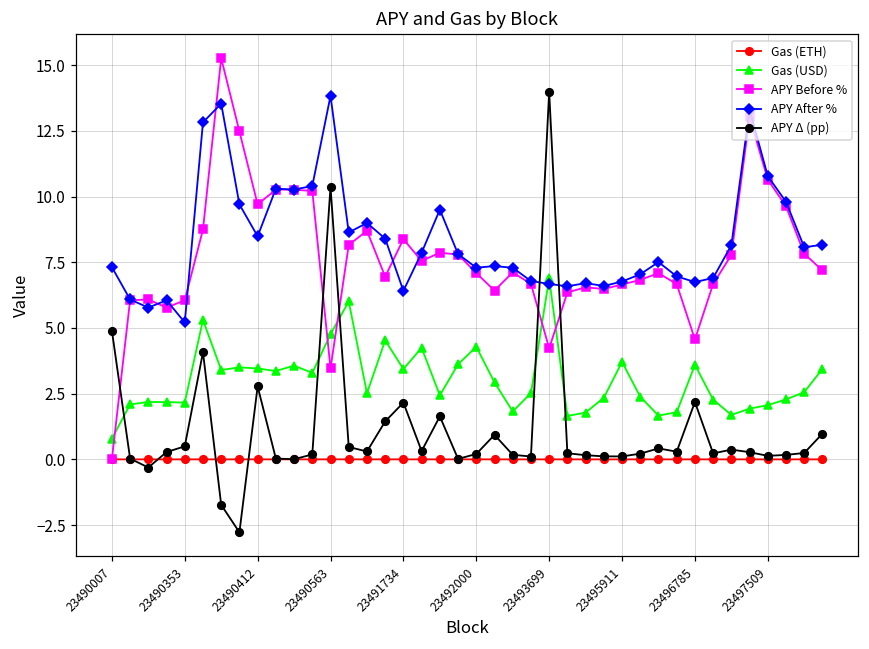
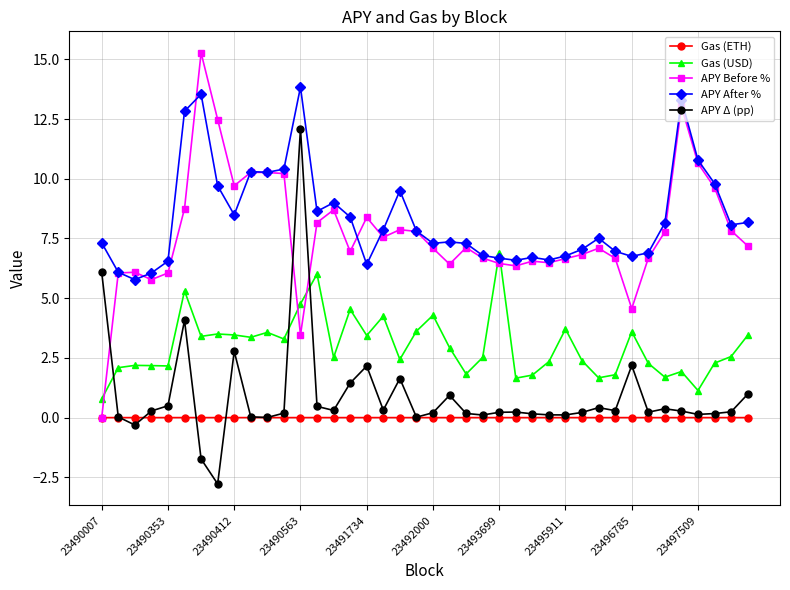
  {
    "Gas (ETH)": {
      "23490353": 0.0,
      "23490412": 0.0,
      "23490563": 0.0,
      "23491734": 0.0,
      "23492000": 0.0,
      "23493699": 0.0,
      "23495911": 0.0,
      "23496785": 0.0,
      "23497509": 0.0
    },
    "Gas (USD)": {
      "23490007": 0.8,
      "23490353": 2.2,
      "23490412": 3.5,
      "23490563": 4.8,
      "23491734": 3.4,
      "23492000": 4.3,
      "23493699": 6.9,
      "23495911": 3.7,
      "23496785": 3.6,
-     "23497509": 2.1
+     "23497509": 1.1
    },
    "APY Before %": {
      "23490353": 6.1,
      "23490412": 9.7,
      "23490563": 3.5,
      "23491734": 8.4,
      "23492000": 7.1,
-     "23493699": 4.2,
+     "23493699": 6.5,
      "23495911": 6.7,
      "23496785": 4.6,
      "23497509": 10.6
    },
    "APY After %": {
      "23490007": 7.3,
-     "23490353": 5.2,
+     "23490353": 6.6,
      "23490412": 8.5,
      "23490563": 13.8,
      "23491734": 6.4,
      "23492000": 7.3,
      "23493699": 6.7,
      "23495911": 6.8,
      "23496785": 6.7,
      "23497509": 10.8
    },
    "APY Δ (pp)": {
-     "23490007": 4.9,
+     "23490007": 6.1,
      "23490353": 0.5,
      "23490412": 2.8,
-     "23490563": 10.4,
+     "23490563": 12.1,
      "23491734": 2.2,
      "23492000": 0.2,
-     "23493699": 14.0,
+     "23493699": 0.2,
      "23495911": 0.1,
      "23496785": 2.2,
      "23497509": 0.1
    }
  }
